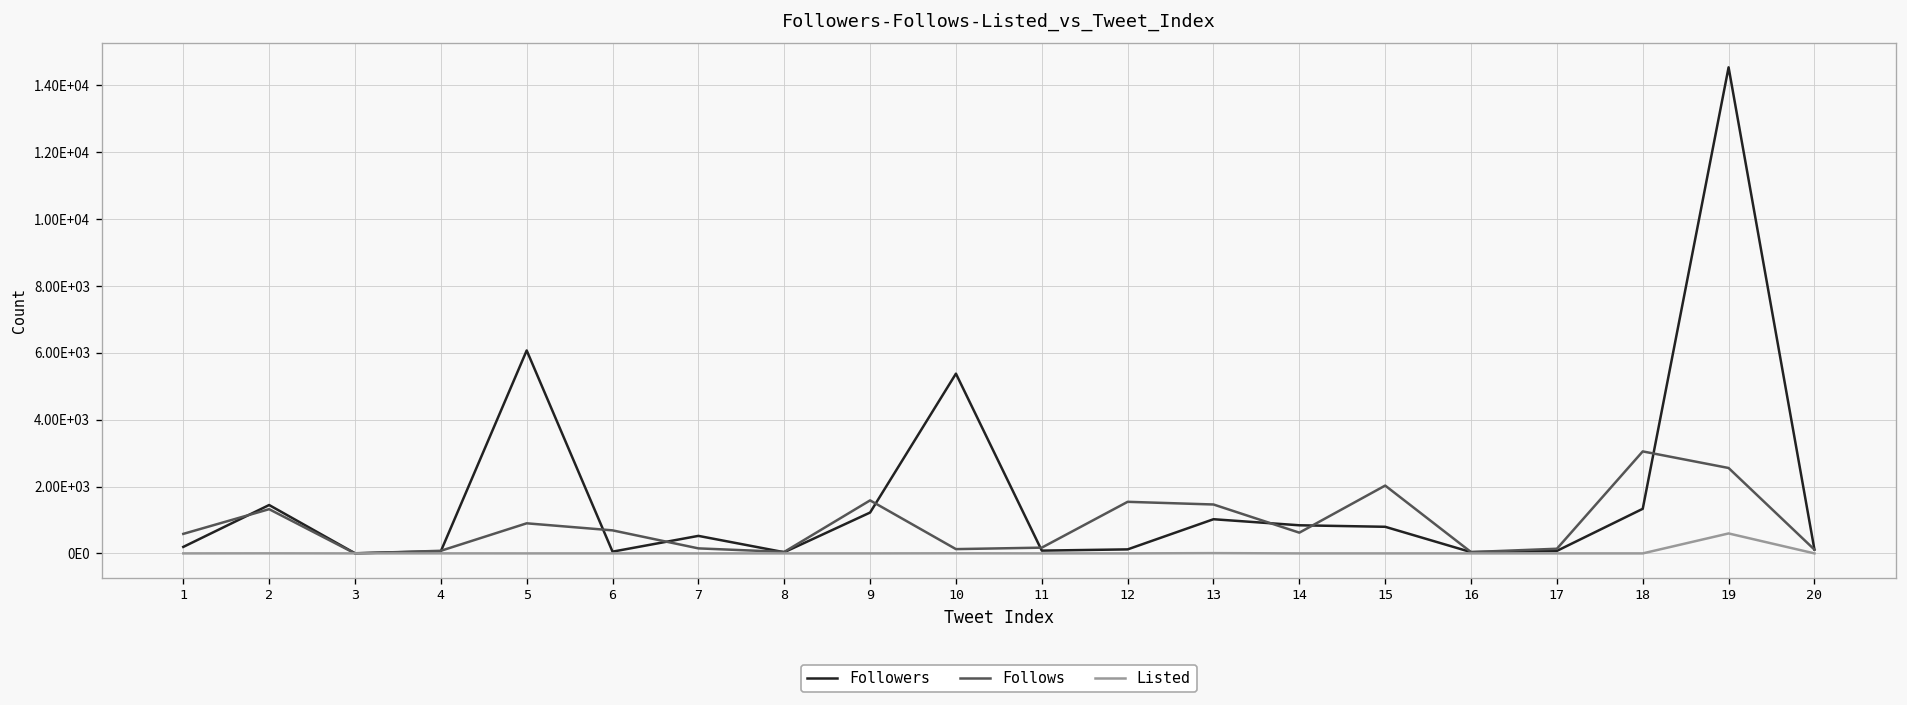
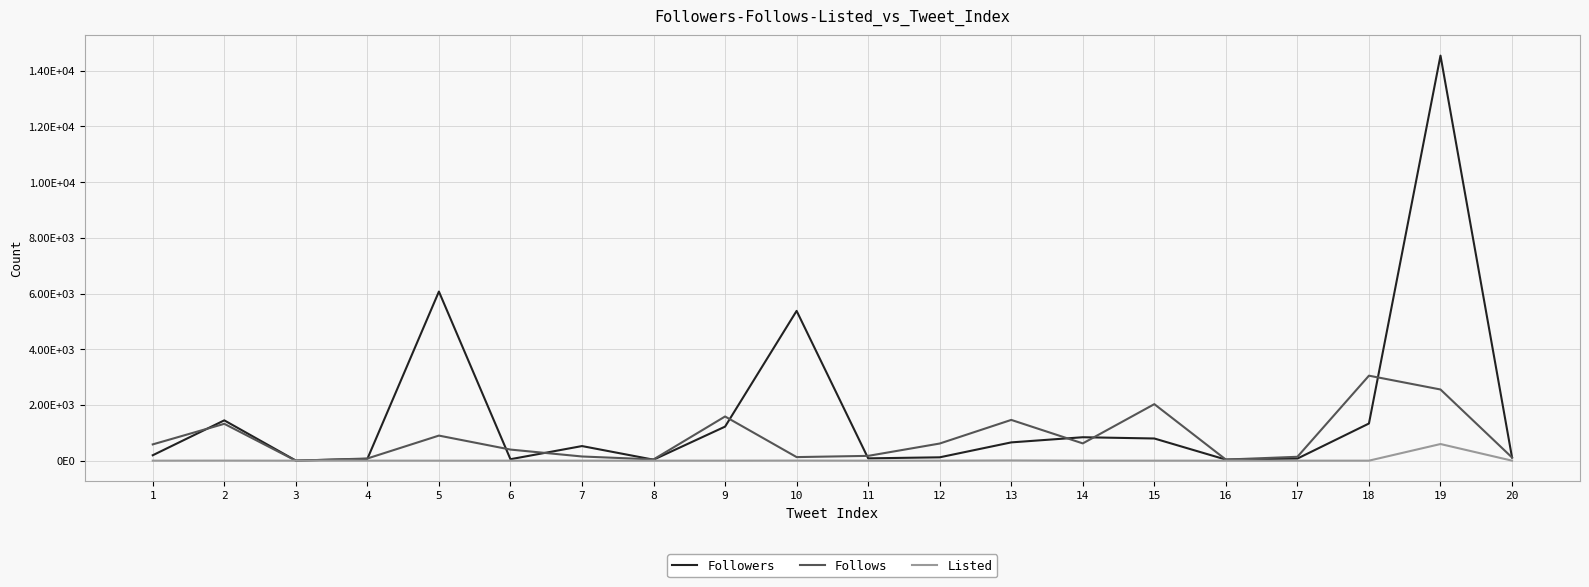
  {
    "Followers": {
      "1": 200,
      "2": 1400,
      "5": 6100,
      "7": 500,
      "9": 1200,
      "10": 5400,
      "12": 100,
-     "13": 1000,
+     "13": 700,
      "14": 800,
      "15": 800,
      "18": 1300,
      "19": 14500
    },
    "Follows": {
      "1": 600,
      "2": 1300,
      "5": 900,
-     "6": 700,
+     "6": 400,
      "7": 200,
      "9": 1600,
      "10": 100,
-     "12": 1500,
+     "12": 600,
      "13": 1500,
      "14": 600,
      "15": 2000,
      "18": 3100,
      "19": 2600
    },
    "Listed": {
      "1": 0,
      "2": 0,
      "5": 0,
      "7": 0,
      "9": 0,
      "10": 0,
      "12": 0,
      "13": 0,
      "14": 0,
      "15": 0,
      "18": 0,
      "19": 600,
      "20": 0
    }
  }
